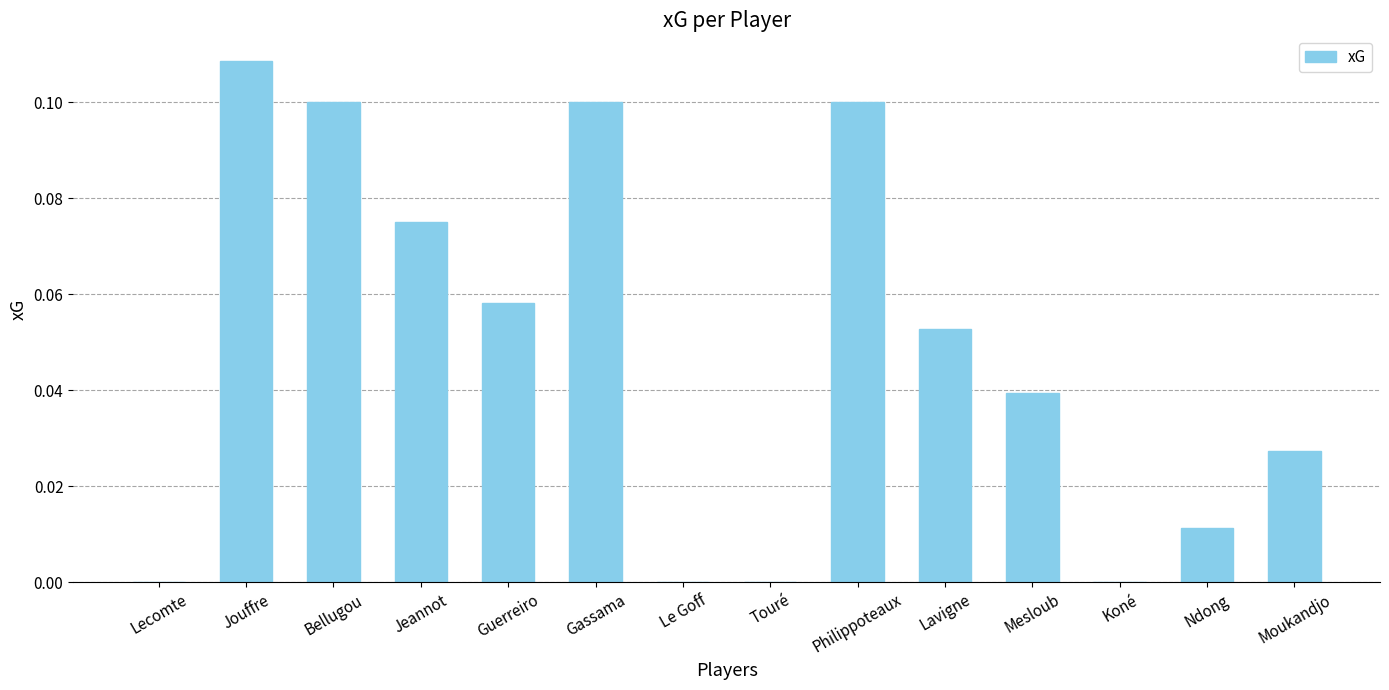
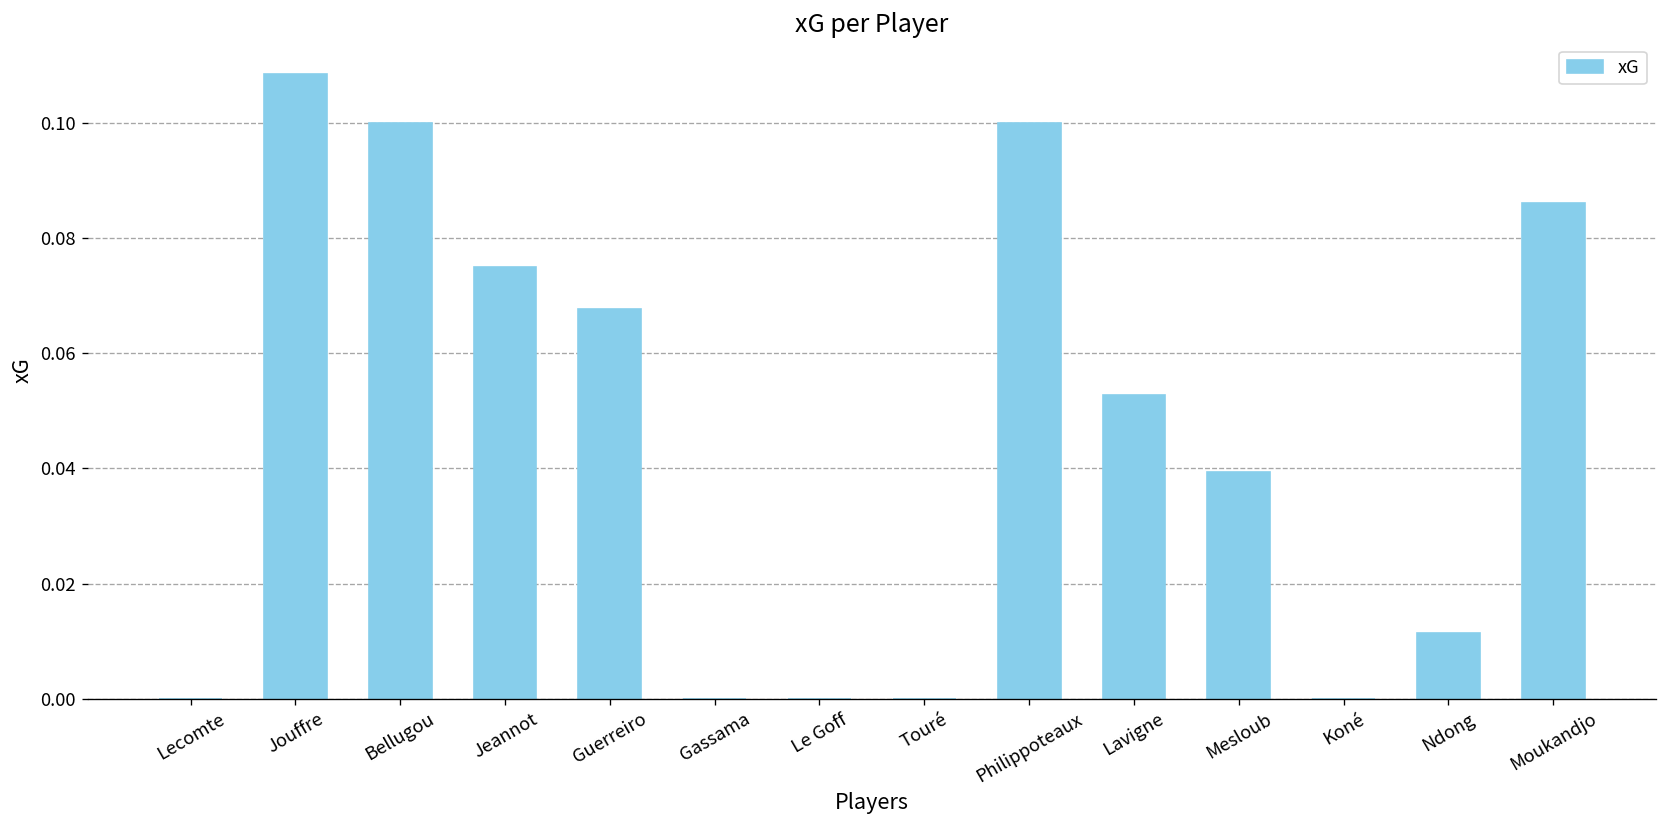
  {
    "Lecomte": 0.000,
    "Jouffre": 0.109,
    "Bellugou": 0.100,
    "Jeannot": 0.075,
-   "Guerreiro": 0.058,
-   "Gassama": 0.1,
+   "Guerreiro": 0.068,
+   "Gassama": 0.0,
    "Le Goff": 0.000,
    "Touré": 0.000,
    "Philippoteaux": 0.100,
    "Lavigne": 0.053,
    "Mesloub": 0.039,
    "Koné": 0.000,
    "Ndong": 0.011,
-   "Moukandjo": 0.027
+   "Moukandjo": 0.086
  }
